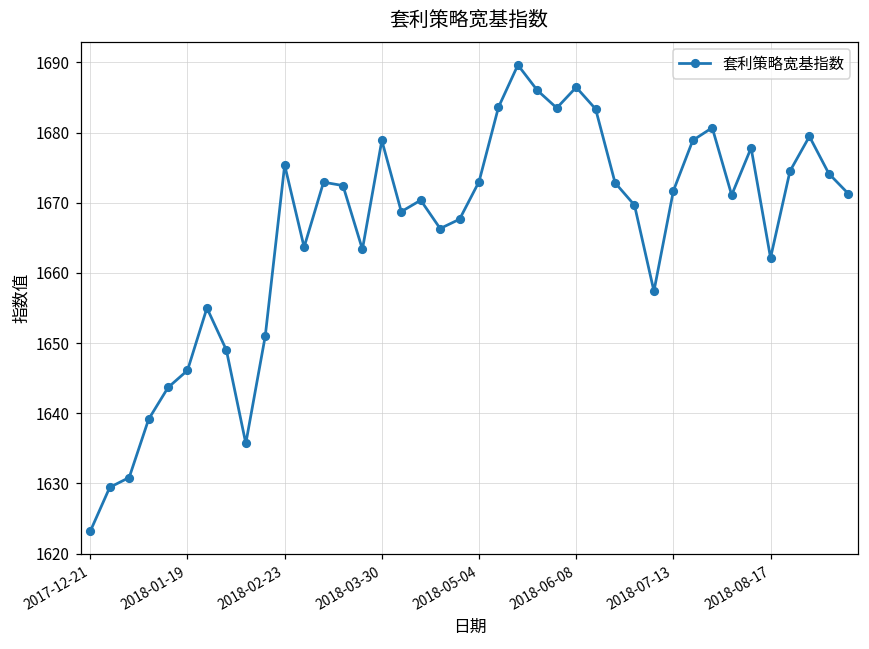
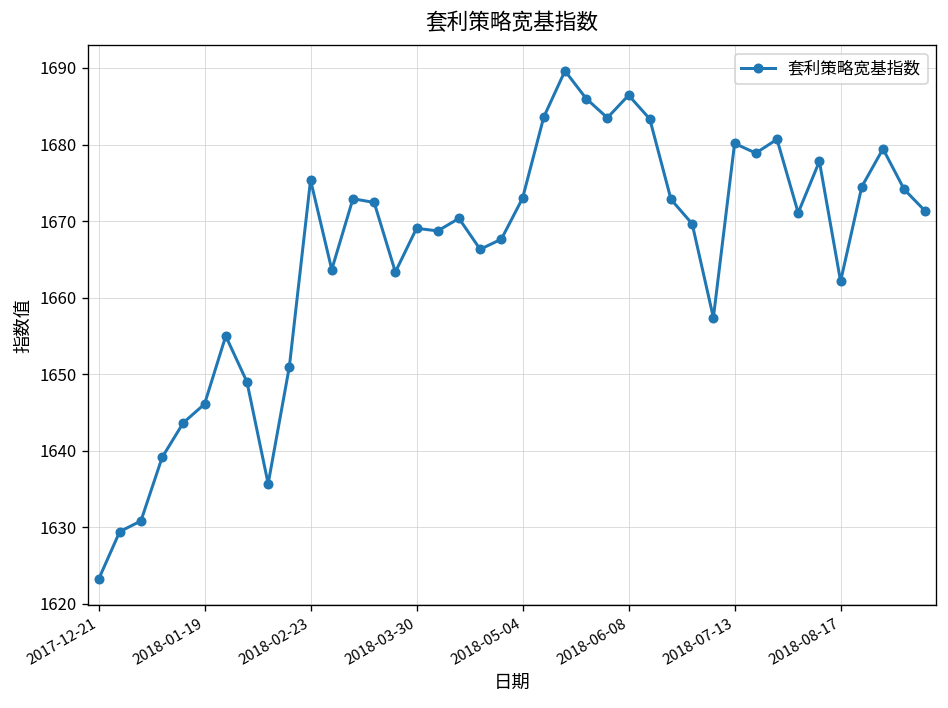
  {
    "2017-12-21": 1623,
    "2018-01-19": 1646,
    "2018-02-23": 1675,
-   "2018-03-30": 1679,
+   "2018-03-30": 1669,
    "2018-05-04": 1673,
    "2018-06-08": 1686,
-   "2018-07-13": 1672,
+   "2018-07-13": 1680,
    "2018-08-17": 1662
  }
